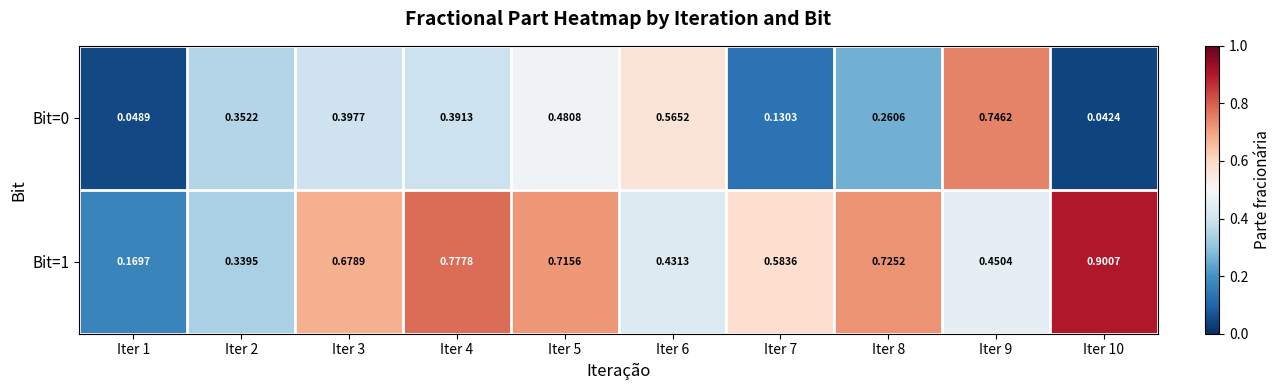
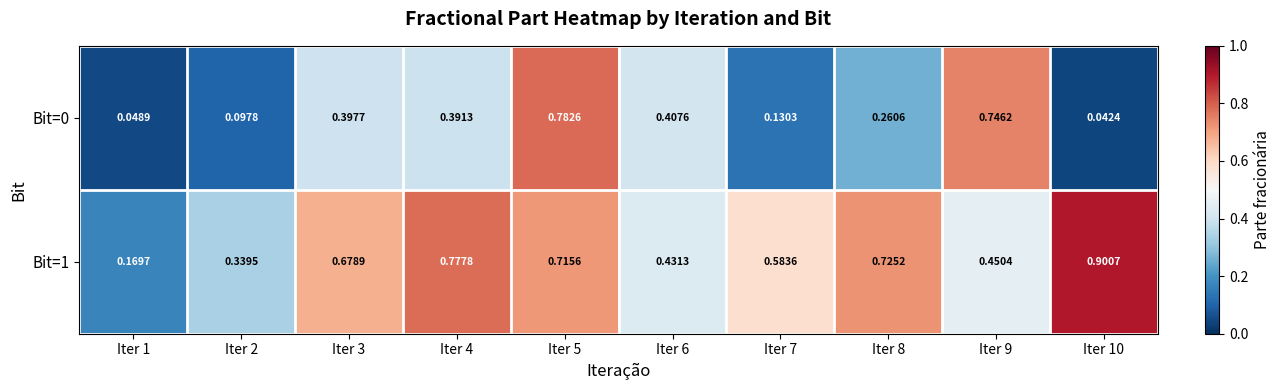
  {
    "Bit=0": {
      "Iter 1": 0.0489,
-     "Iter 2": 0.3522,
+     "Iter 2": 0.0978,
      "Iter 3": 0.3977,
      "Iter 4": 0.3913,
-     "Iter 5": 0.4808,
-     "Iter 6": 0.5652,
+     "Iter 5": 0.7826,
+     "Iter 6": 0.4076,
      "Iter 7": 0.1303,
      "Iter 8": 0.2606,
      "Iter 9": 0.7462,
      "Iter 10": 0.0424
    },
    "Bit=1": {
      "Iter 1": 0.1697,
      "Iter 2": 0.3395,
      "Iter 3": 0.6789,
      "Iter 4": 0.7778,
      "Iter 5": 0.7156,
      "Iter 6": 0.4313,
      "Iter 7": 0.5836,
      "Iter 8": 0.7252,
      "Iter 9": 0.4504,
      "Iter 10": 0.9007
    }
  }
